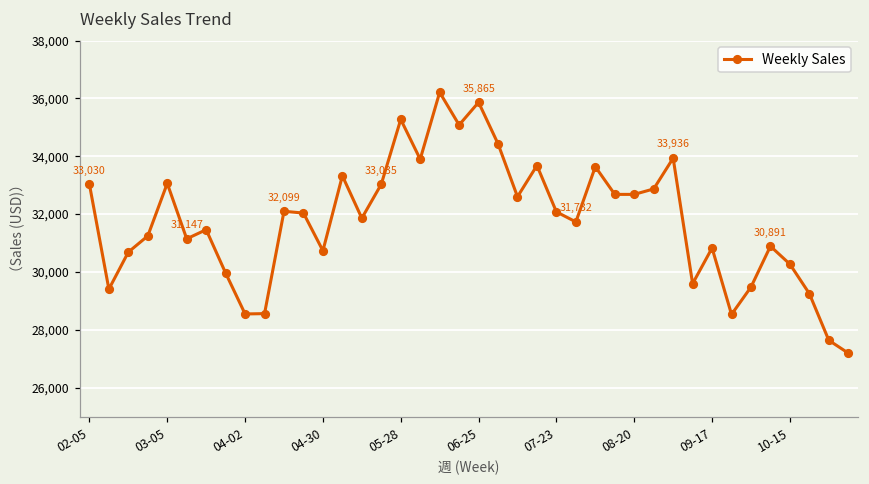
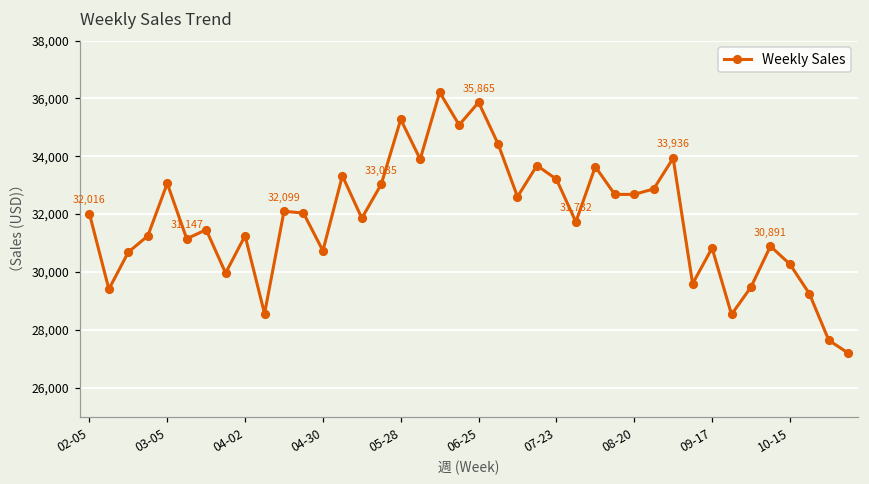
  {
-   "02-05": "33,030",
-   "04-02": "28,500",
+   "02-05": "32,016",
+   "04-02": "31,300",
    "06-25": "35,865",
-   "07-23": "32,100"
+   "07-23": "33,200"
  }
